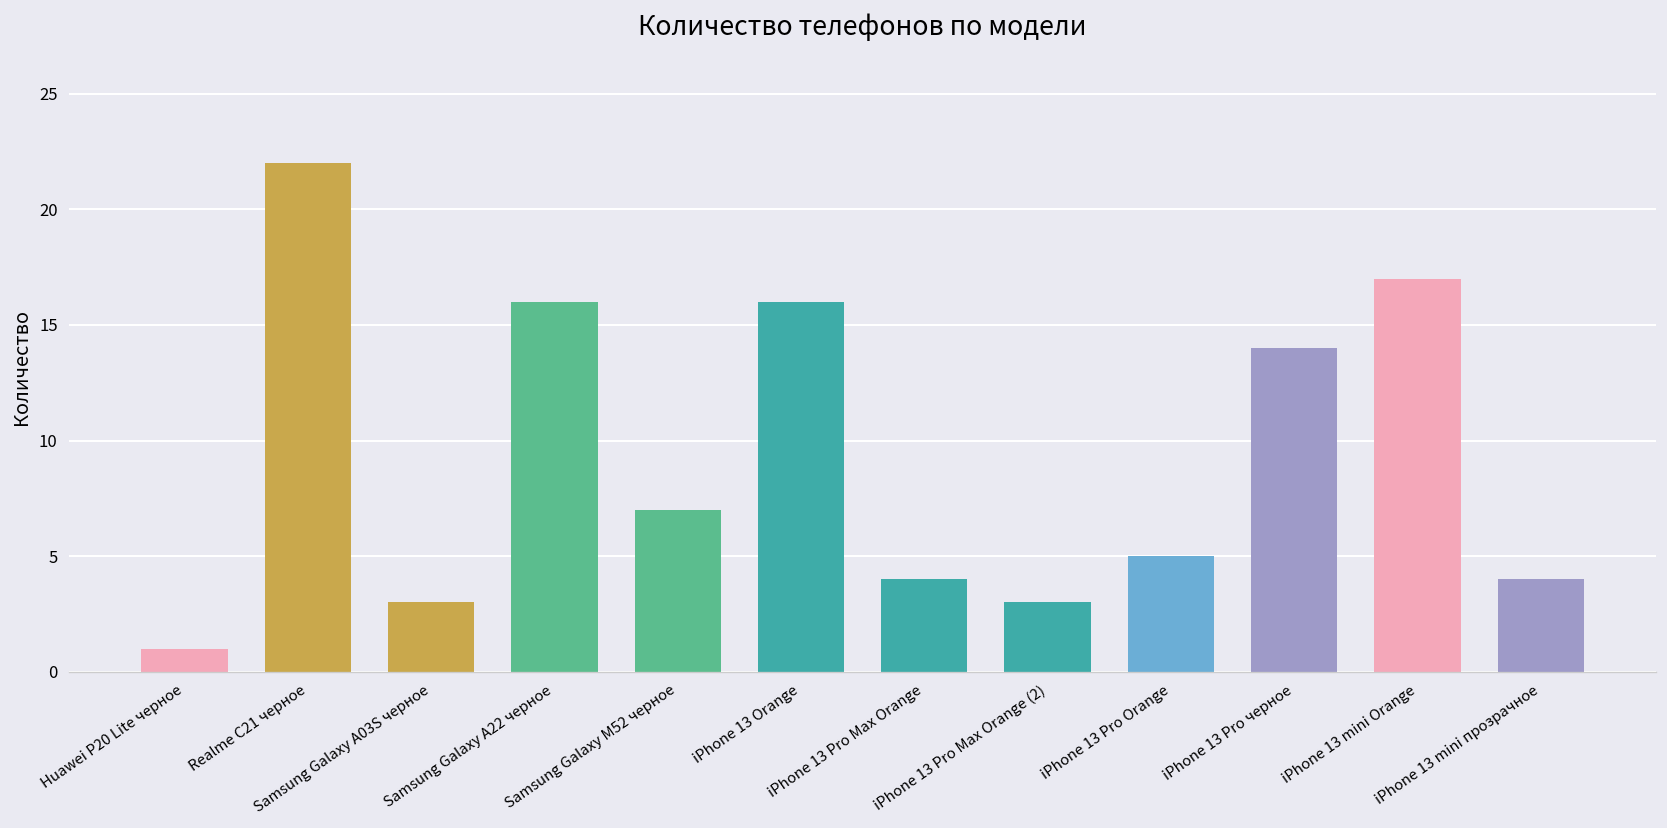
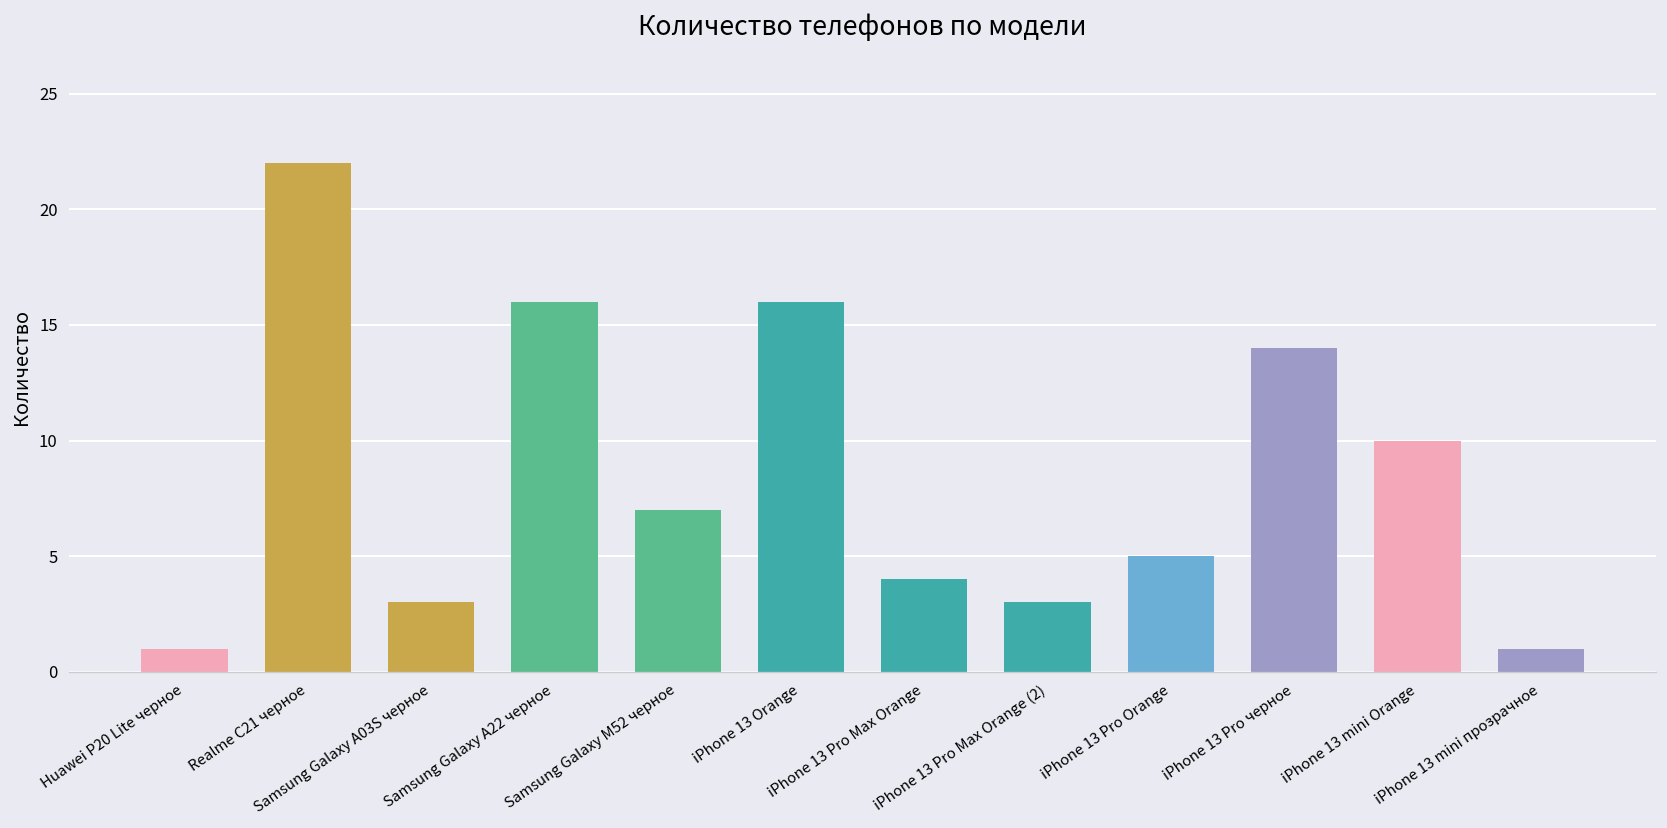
  {
    "Huawei P20 Lite черное": 1,
    "Realme C21 черное": 22,
    "Samsung Galaxy A03S черное": 3,
    "Samsung Galaxy A22 черное": 16,
    "Samsung Galaxy M52 черное": 7,
    "iPhone 13 Orange": 16,
    "iPhone 13 Pro Max Orange": 4,
    "iPhone 13 Pro Max Orange (2)": 3,
    "iPhone 13 Pro Orange": 5,
    "iPhone 13 Pro черное": 14,
-   "iPhone 13 mini Orange": 17,
-   "iPhone 13 mini прозрачное": 4
+   "iPhone 13 mini Orange": 10,
+   "iPhone 13 mini прозрачное": 1
  }
